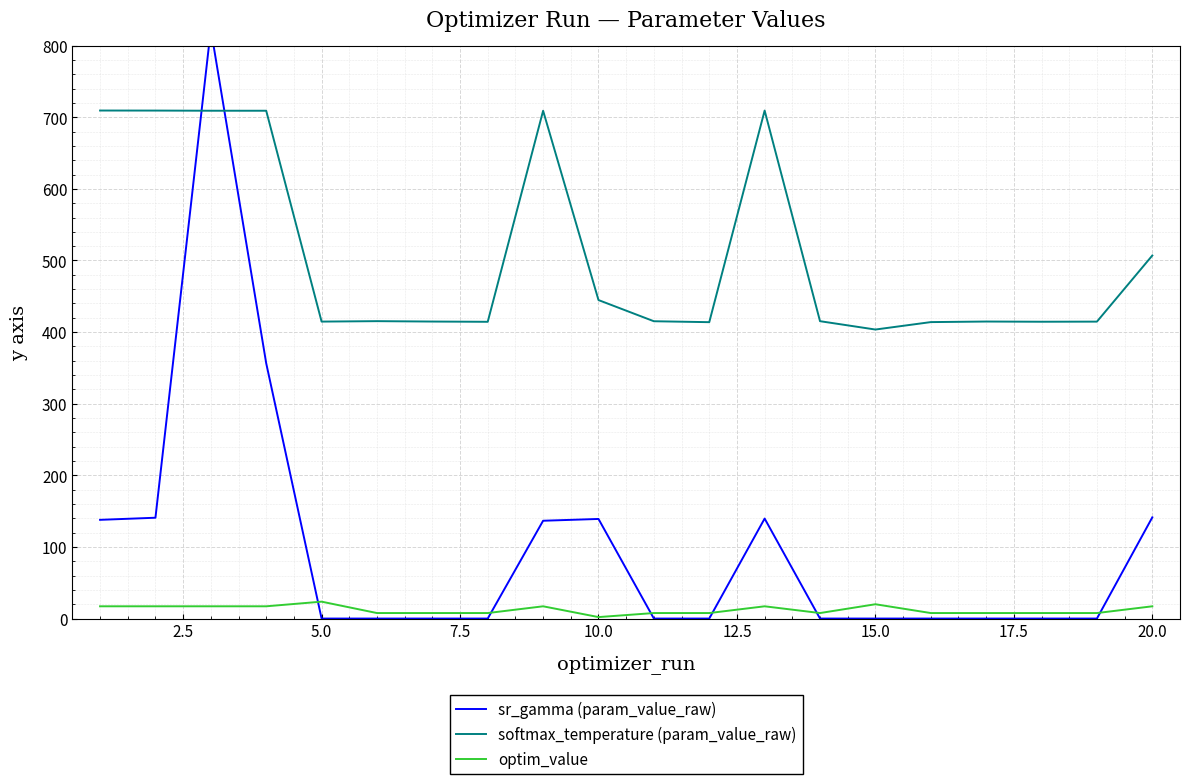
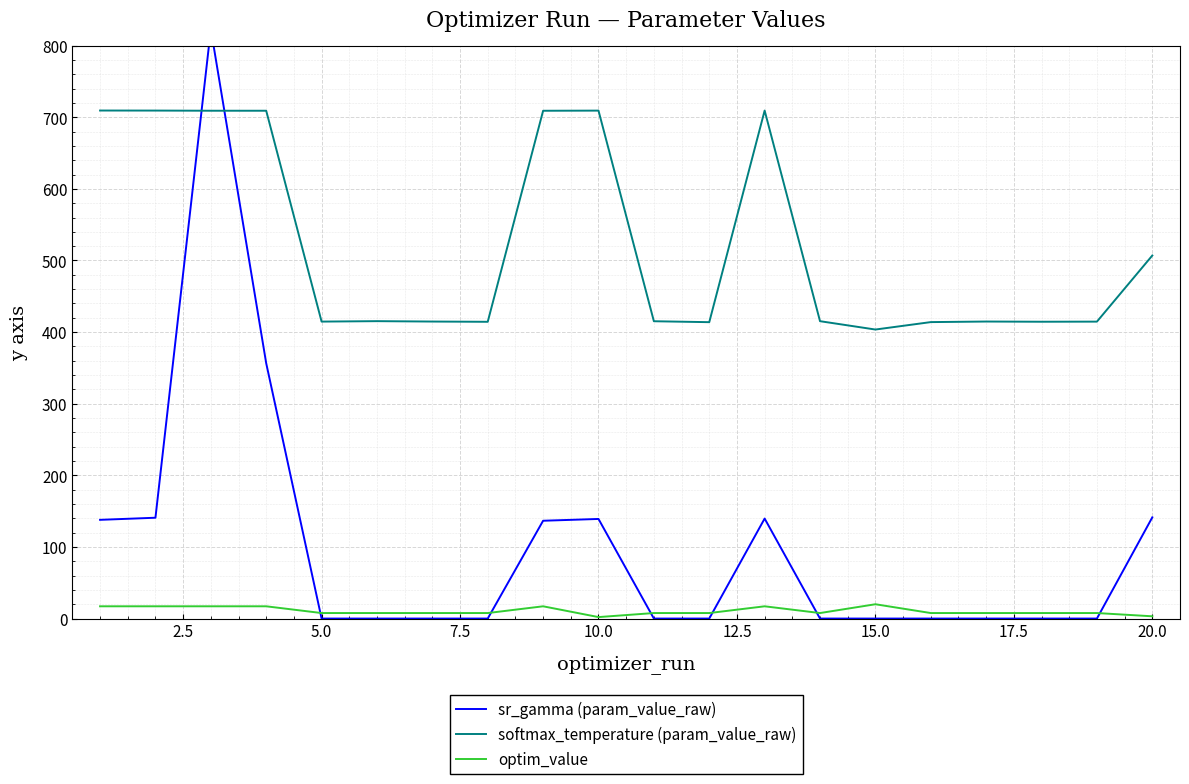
  {
    "sr_gamma (param_value_raw)": {
      "5.0": 0,
      "10.0": 140,
      "15.0": 0,
      "20.0": 140
    },
    "softmax_temperature (param_value_raw)": {
      "5.0": 410,
-     "10.0": 440,
+     "10.0": 710,
      "15.0": 400,
      "20.0": 510
    },
    "optim_value": {
-     "5.0": 20,
+     "5.0": 10,
      "10.0": 0,
      "15.0": 20,
-     "20.0": 20
+     "20.0": 0
    }
  }
